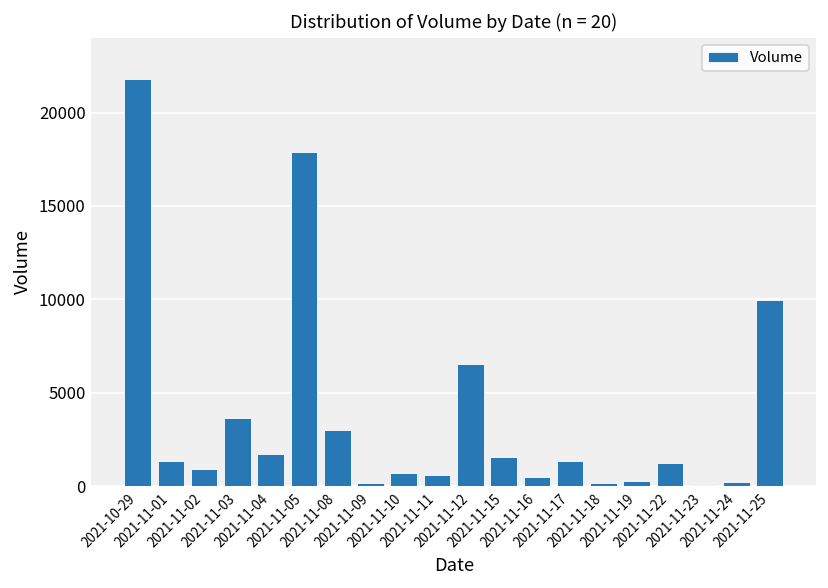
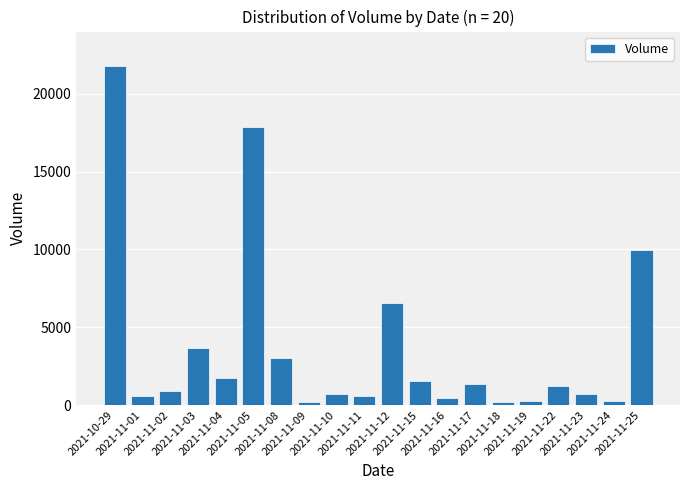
  {
    "2021-10-29": 21800,
-   "2021-11-01": 1300,
+   "2021-11-01": 600,
    "2021-11-02": 900,
    "2021-11-03": 3700,
    "2021-11-04": 1700,
    "2021-11-05": 17900,
    "2021-11-08": 3000,
    "2021-11-09": 200,
    "2021-11-10": 700,
    "2021-11-11": 600,
    "2021-11-12": 6500,
    "2021-11-15": 1600,
    "2021-11-16": 500,
    "2021-11-17": 1400,
    "2021-11-18": 200,
    "2021-11-19": 300,
    "2021-11-22": 1200,
-   "2021-11-23": 0,
+   "2021-11-23": 700,
    "2021-11-24": 200,
    "2021-11-25": 10000
  }
